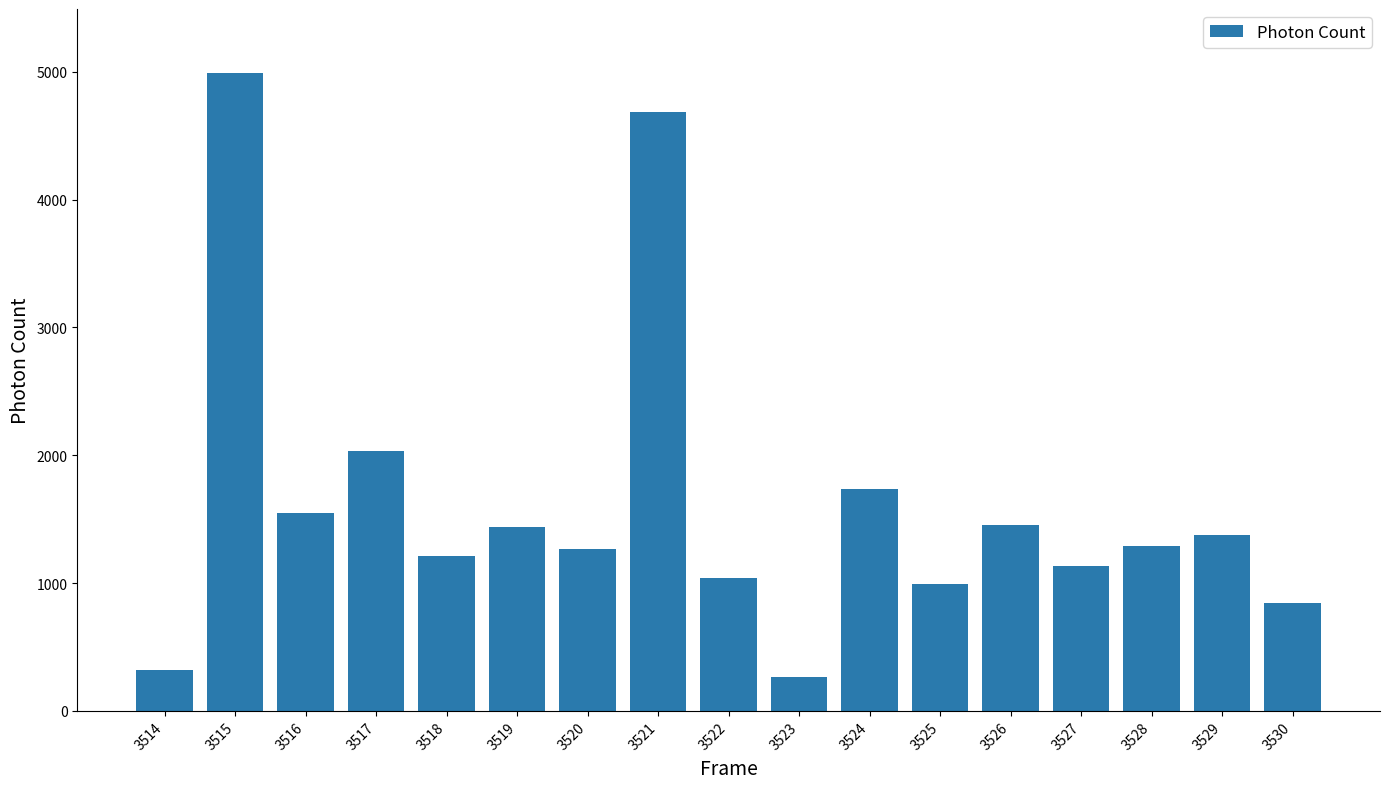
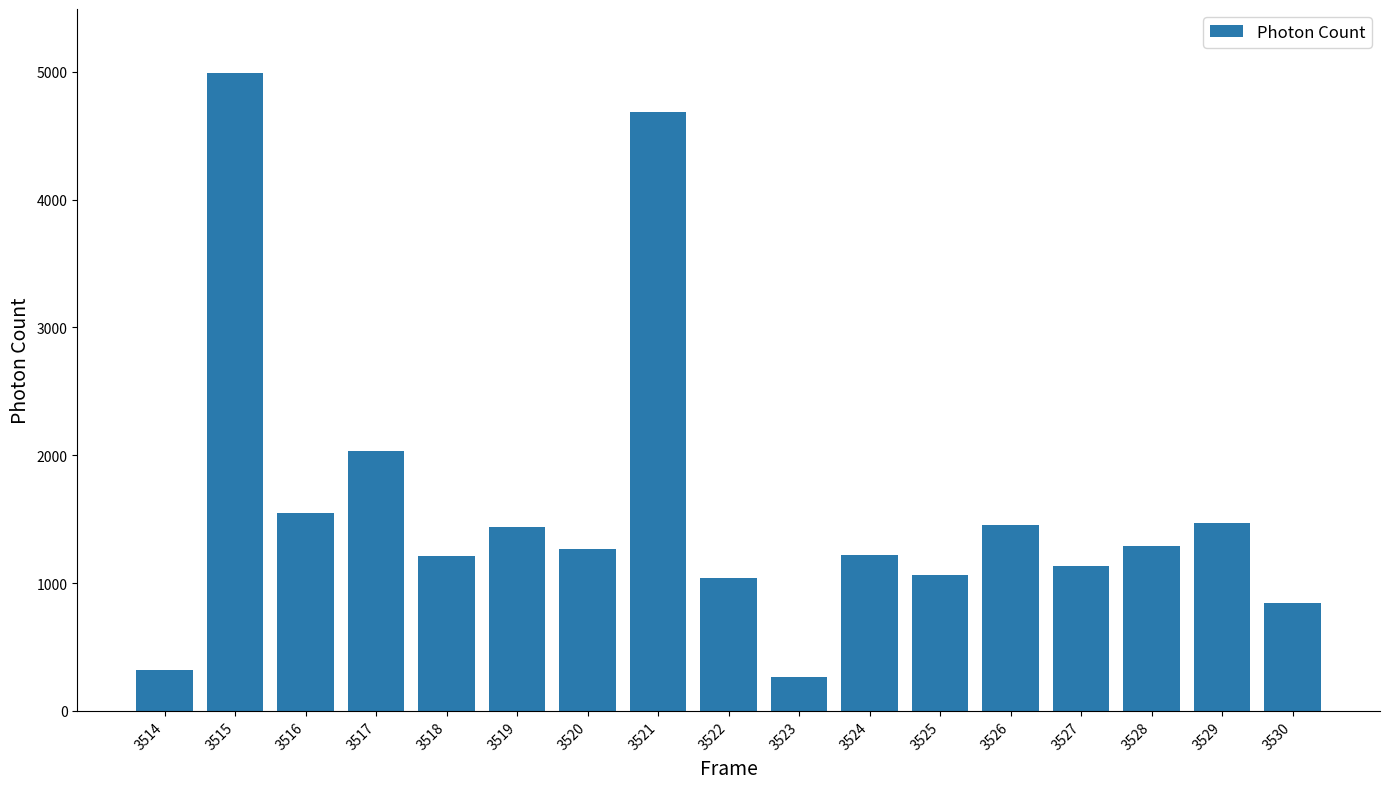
  {
    "3514": 320,
    "3515": 4990,
    "3516": 1550,
    "3517": 2040,
    "3518": 1220,
    "3519": 1440,
    "3520": 1260,
    "3521": 4690,
    "3522": 1040,
    "3523": 260,
-   "3524": 1730,
-   "3525": 990,
+   "3524": 1220,
+   "3525": 1060,
    "3526": 1460,
    "3527": 1130,
    "3528": 1290,
-   "3529": 1380,
+   "3529": 1470,
    "3530": 840
  }
